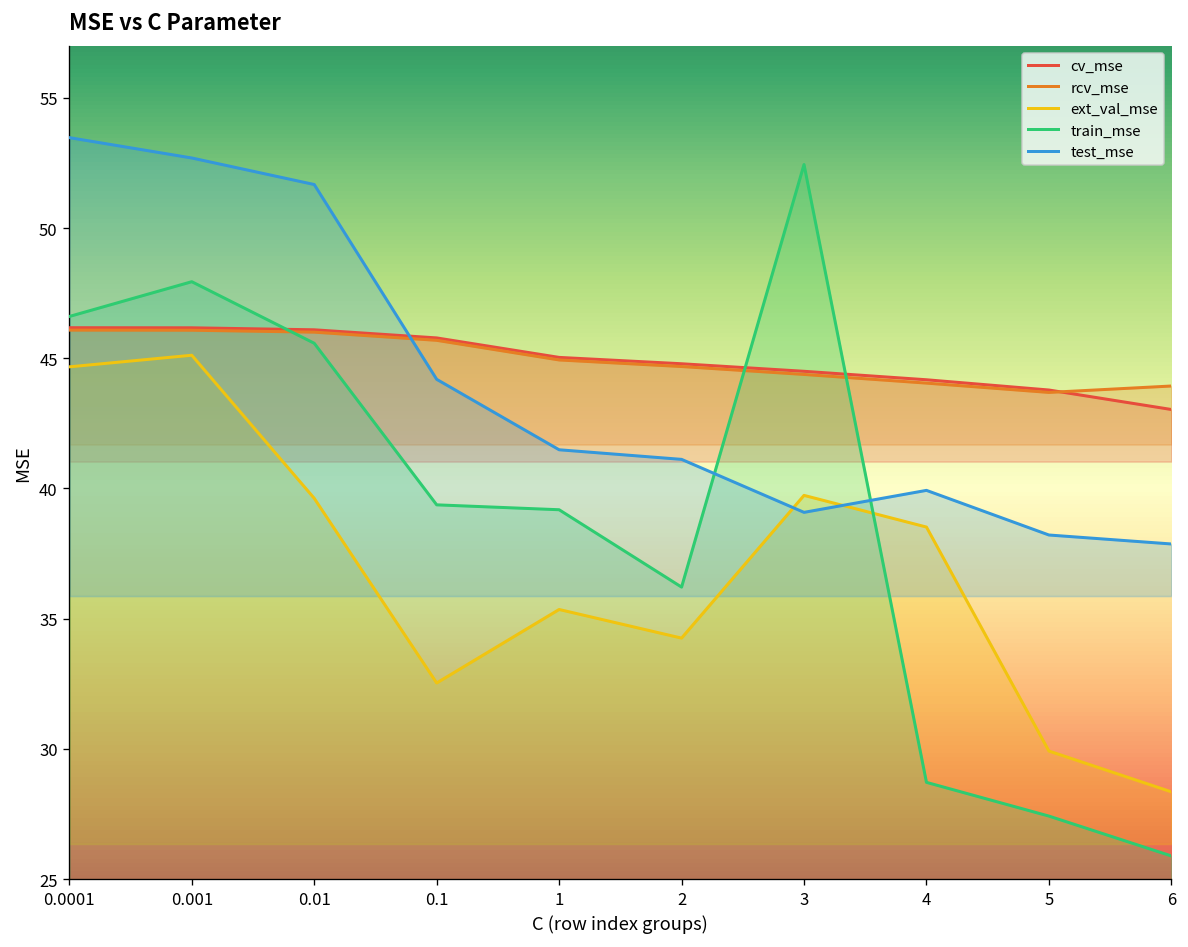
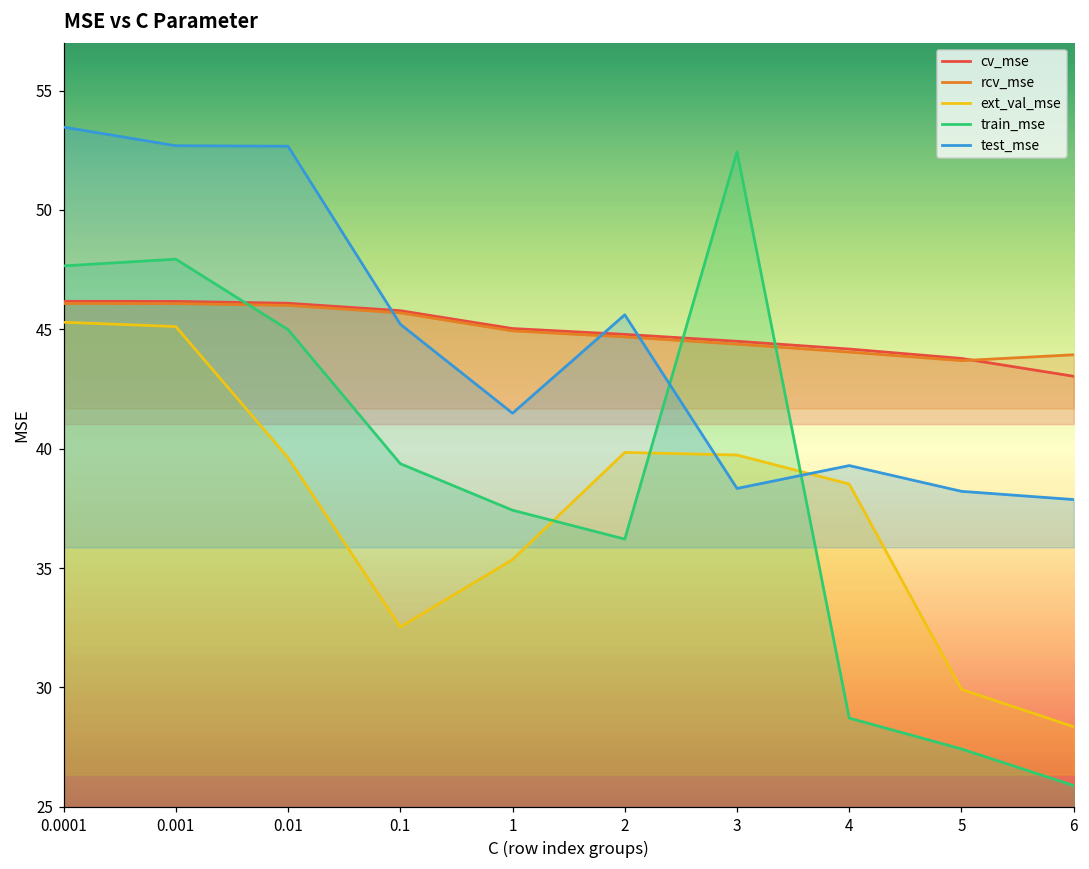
  {
    "ext_val_mse": {
-     "0.0001": 44.7,
+     "0.0001": 45.3,
      "0.001": 45.1,
      "0.01": 39.6,
      "0.1": 32.5,
      "1": 35.4,
-     "2": 34.3,
+     "2": 39.8,
      "3": 39.7,
      "4": 38.5,
      "5": 29.9,
      "6": 28.4
    },
    "train_mse": {
-     "0.0001": 46.6,
+     "0.0001": 47.7,
      "0.001": 47.9,
-     "0.01": 45.6,
+     "0.01": 45.0,
      "0.1": 39.4,
-     "1": 39.2,
+     "1": 37.4,
      "2": 36.2,
      "3": 52.4,
      "4": 28.7,
      "5": 27.4,
      "6": 25.9
    },
    "test_mse": {
      "0.0001": 53.5,
      "0.001": 52.7,
-     "0.01": 51.7,
-     "0.1": 44.2,
+     "0.01": 52.7,
+     "0.1": 45.2,
      "1": 41.5,
-     "2": 41.1,
-     "3": 39.1,
-     "4": 39.9,
+     "2": 45.6,
+     "3": 38.3,
+     "4": 39.3,
      "5": 38.2,
      "6": 37.9
    }
  }
